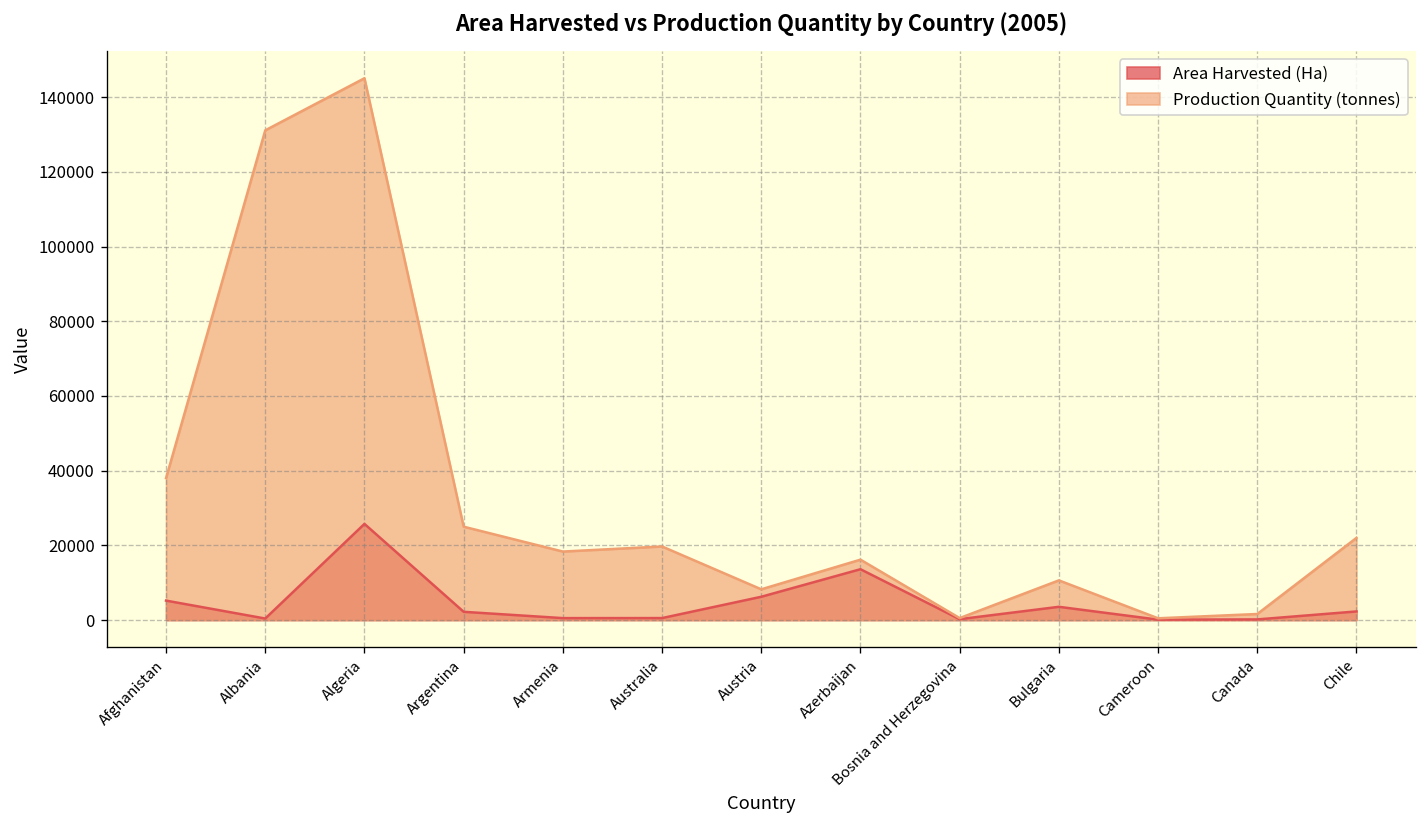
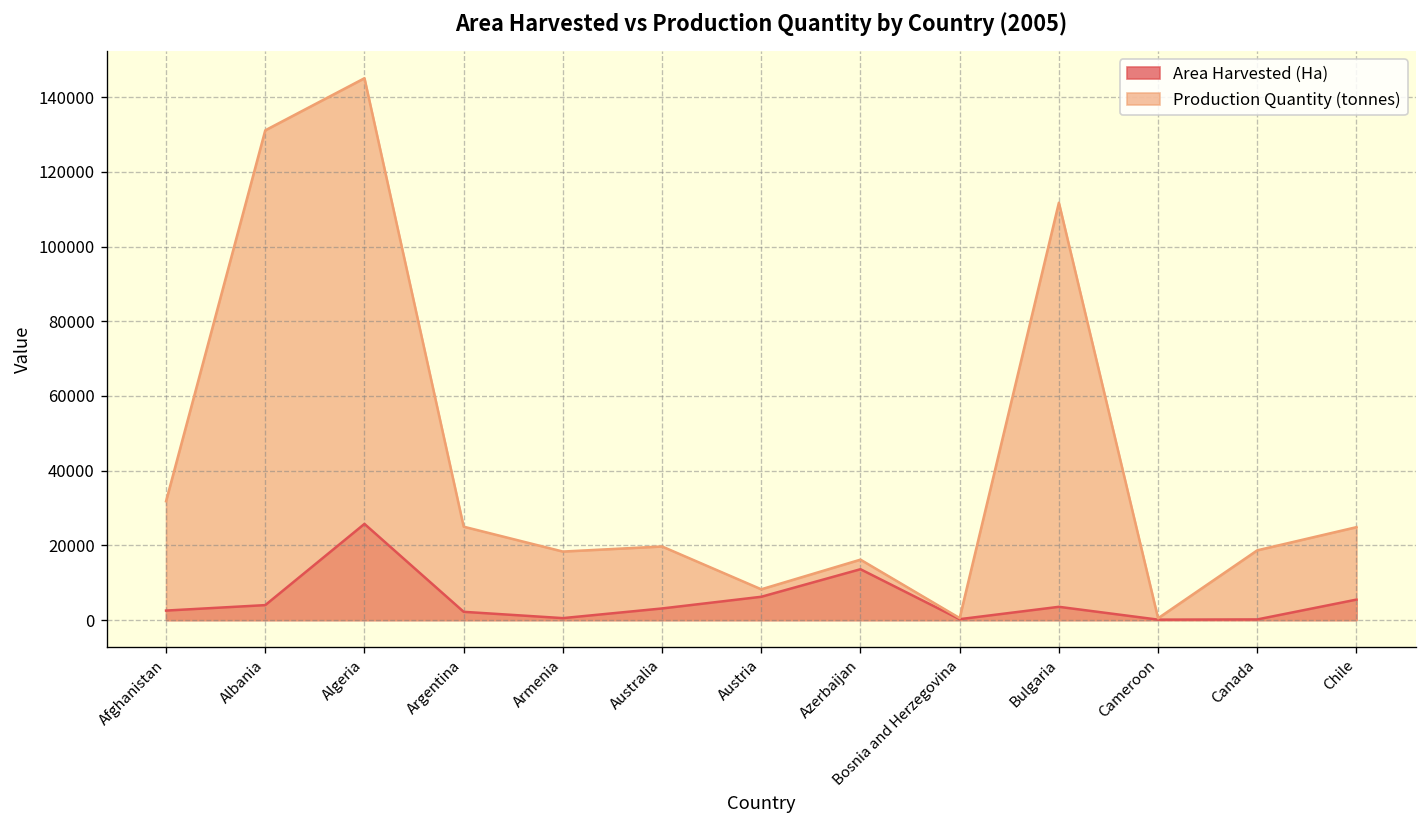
  {
    "Area Harvested (Ha)": {
-     "Afghanistan": 5000,
-     "Albania": 0,
+     "Afghanistan": 3000,
+     "Albania": 4000,
      "Algeria": 26000,
      "Argentina": 2000,
      "Armenia": 1000,
-     "Australia": 1000,
+     "Australia": 3000,
      "Austria": 6000,
      "Azerbaijan": 14000,
      "Bulgaria": 4000,
      "Canada": 0,
-     "Chile": 2000
+     "Chile": 5000
    },
    "Production Quantity (tonnes)": {
-     "Afghanistan": 38000,
+     "Afghanistan": 32000,
      "Albania": 131000,
      "Algeria": 145000,
      "Argentina": 25000,
      "Armenia": 18000,
      "Australia": 20000,
      "Austria": 8000,
      "Azerbaijan": 16000,
-     "Bulgaria": 11000,
-     "Canada": 2000,
-     "Chile": 22000
+     "Bulgaria": 112000,
+     "Canada": 19000,
+     "Chile": 25000
    }
  }
